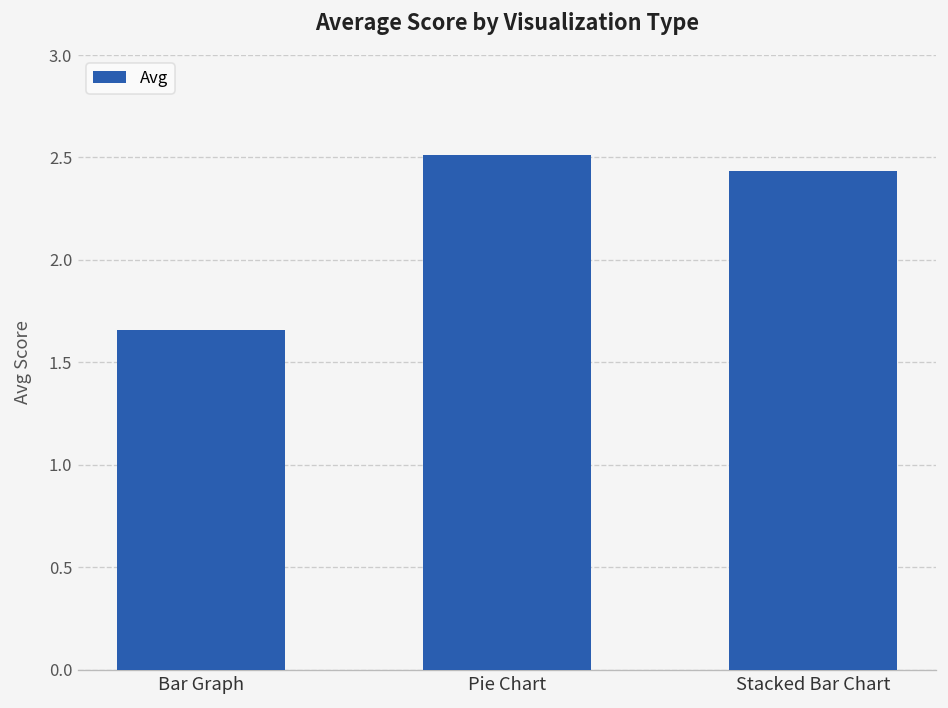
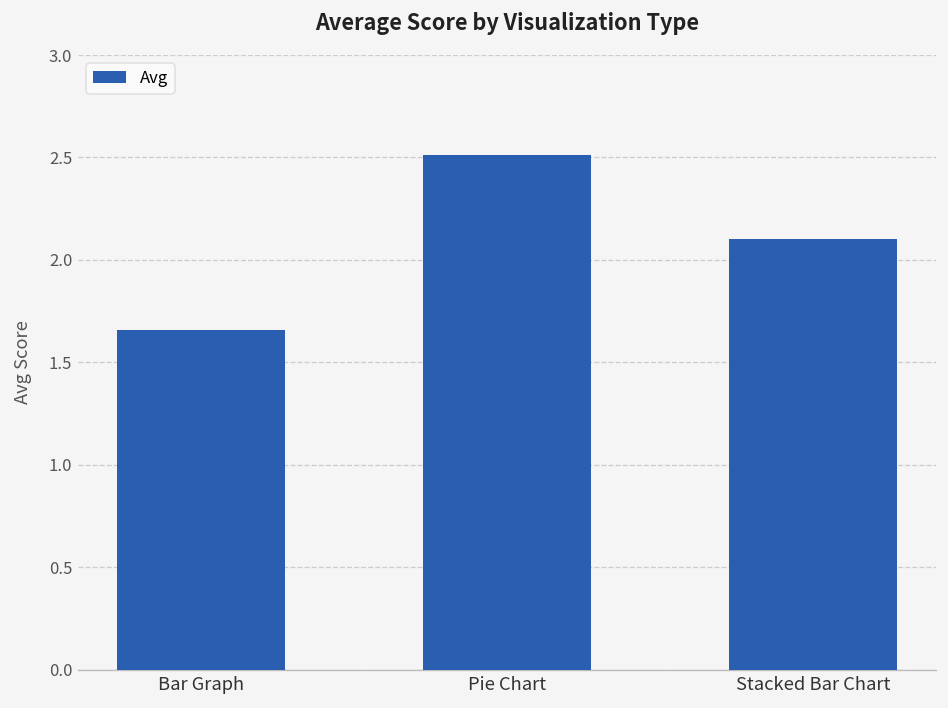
  {
    "Bar Graph": 1.66,
    "Pie Chart": 2.51,
-   "Stacked Bar Chart": 2.43
+   "Stacked Bar Chart": 2.10
  }
